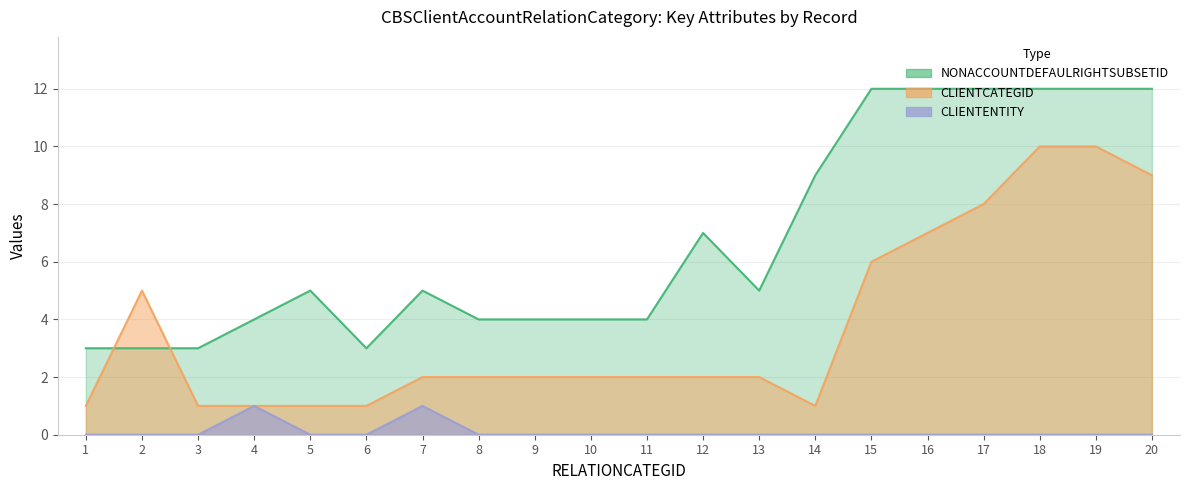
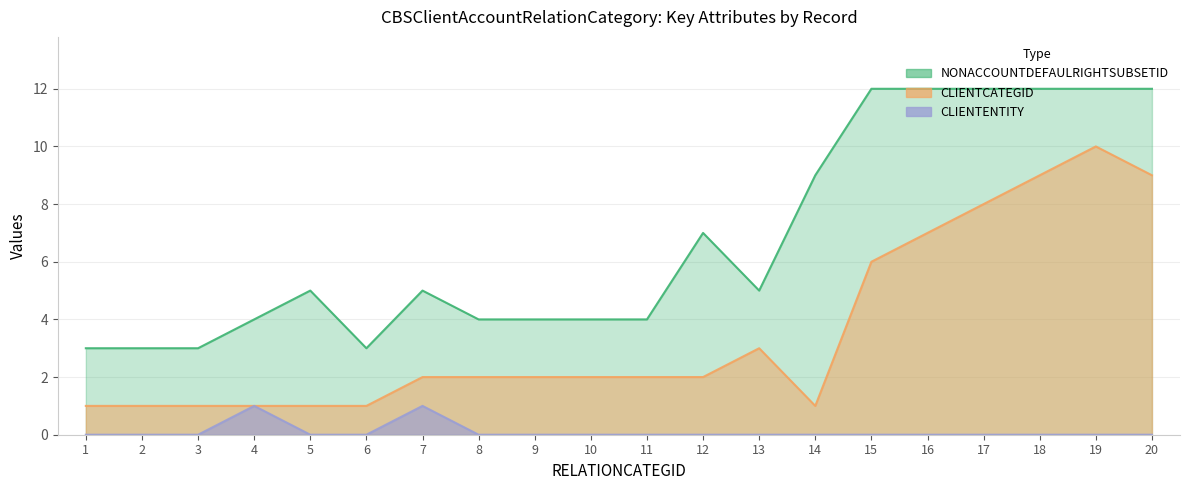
  {
    "NONACCOUNTDEFAULRIGHTSUBSETID": {
      "1": 3,
      "2": 3,
      "3": 3,
      "4": 4,
      "5": 5,
      "6": 3,
      "7": 5,
      "8": 4,
      "9": 4,
      "10": 4,
      "11": 4,
      "12": 7,
      "13": 5,
      "14": 9,
      "15": 12,
      "16": 12,
      "17": 12,
      "18": 12,
      "19": 12,
      "20": 12
    },
    "CLIENTCATEGID": {
      "1": 1,
-     "2": 5,
+     "2": 1,
      "3": 1,
      "5": 1,
      "6": 1,
      "7": 2,
      "8": 2,
      "9": 2,
      "10": 2,
      "11": 2,
      "12": 2,
-     "13": 2,
+     "13": 3,
      "14": 1,
      "15": 6,
      "16": 7,
      "17": 8,
-     "18": 10,
+     "18": 9,
      "19": 10,
      "20": 9
    },
    "CLIENTENTITY": {
      "1": 0,
      "2": 0,
      "3": 0,
      "5": 0,
      "6": 0,
      "7": 1,
      "8": 0,
      "9": 0,
      "10": 0,
      "11": 0,
      "12": 0,
      "13": 0,
      "14": 0,
      "15": 0,
      "16": 0,
      "17": 0,
      "18": 0,
      "19": 0,
      "20": 0
    }
  }
